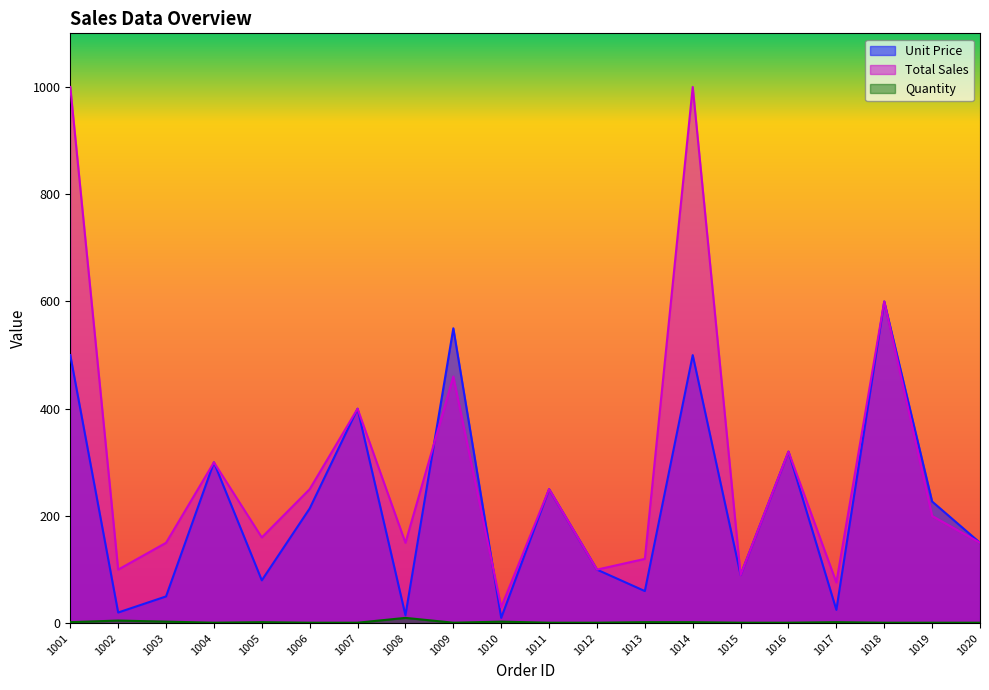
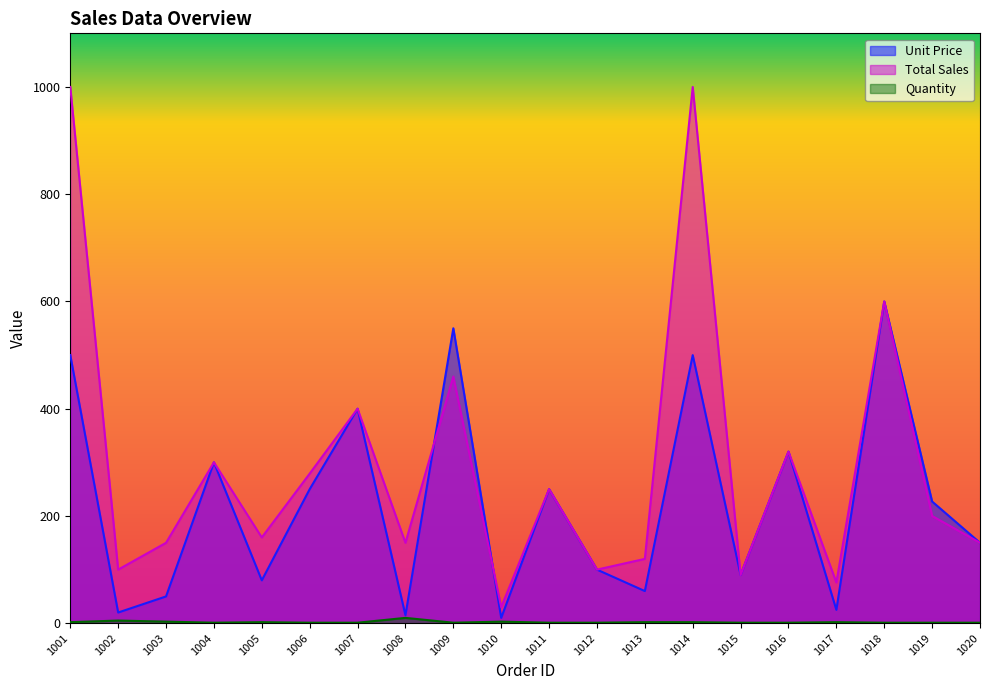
  {
    "Unit Price": {
      "1001": 500,
      "1002": 20,
      "1003": 50,
      "1005": 80,
-     "1006": 210,
+     "1006": 250,
      "1008": 20,
      "1009": 550,
      "1010": 10,
      "1013": 60,
      "1014": 500,
      "1017": 30,
      "1019": 230
    },
    "Total Sales": {
      "1001": 1000,
      "1002": 100,
      "1003": 150,
      "1005": 160,
-     "1006": 250,
+     "1006": 280,
      "1008": 150,
      "1009": 460,
      "1010": 30,
      "1013": 120,
      "1014": 1000,
      "1017": 80,
      "1019": 200
    },
    "Quantity": {
      "1001": 0,
      "1002": 10,
      "1003": 0,
      "1004": 0,
      "1005": 0,
      "1006": 0,
      "1007": 0,
      "1008": 10,
      "1009": 0,
      "1010": 0,
      "1011": 0,
      "1012": 0,
      "1013": 0,
      "1014": 0,
      "1015": 0,
      "1016": 0,
      "1017": 0,
      "1018": 0,
      "1019": 0,
      "1020": 0
    }
  }
